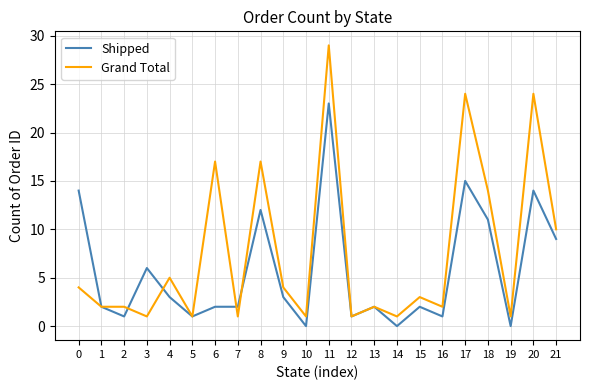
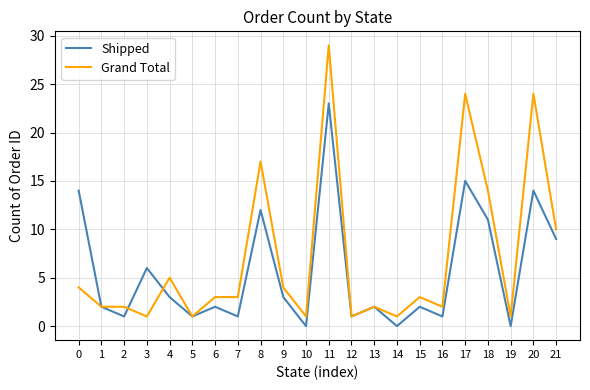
  {
    "Shipped": {
      "0": 14,
      "2": 1,
      "3": 6,
      "4": 3,
      "6": 2,
-     "7": 2,
+     "7": 1,
      "8": 12,
      "9": 3,
      "10": 0,
      "11": 23,
      "14": 0,
      "15": 2,
      "16": 1,
      "17": 15,
      "18": 11,
      "19": 0,
      "20": 14,
      "21": 9
    },
    "Grand Total": {
      "0": 4,
      "2": 2,
      "3": 1,
      "4": 5,
-     "6": 17,
-     "7": 1,
+     "6": 3,
+     "7": 3,
      "8": 17,
      "9": 4,
      "10": 1,
      "11": 29,
      "14": 1,
      "15": 3,
      "16": 2,
      "17": 24,
      "18": 14,
      "19": 1,
      "20": 24,
      "21": 10
    }
  }
